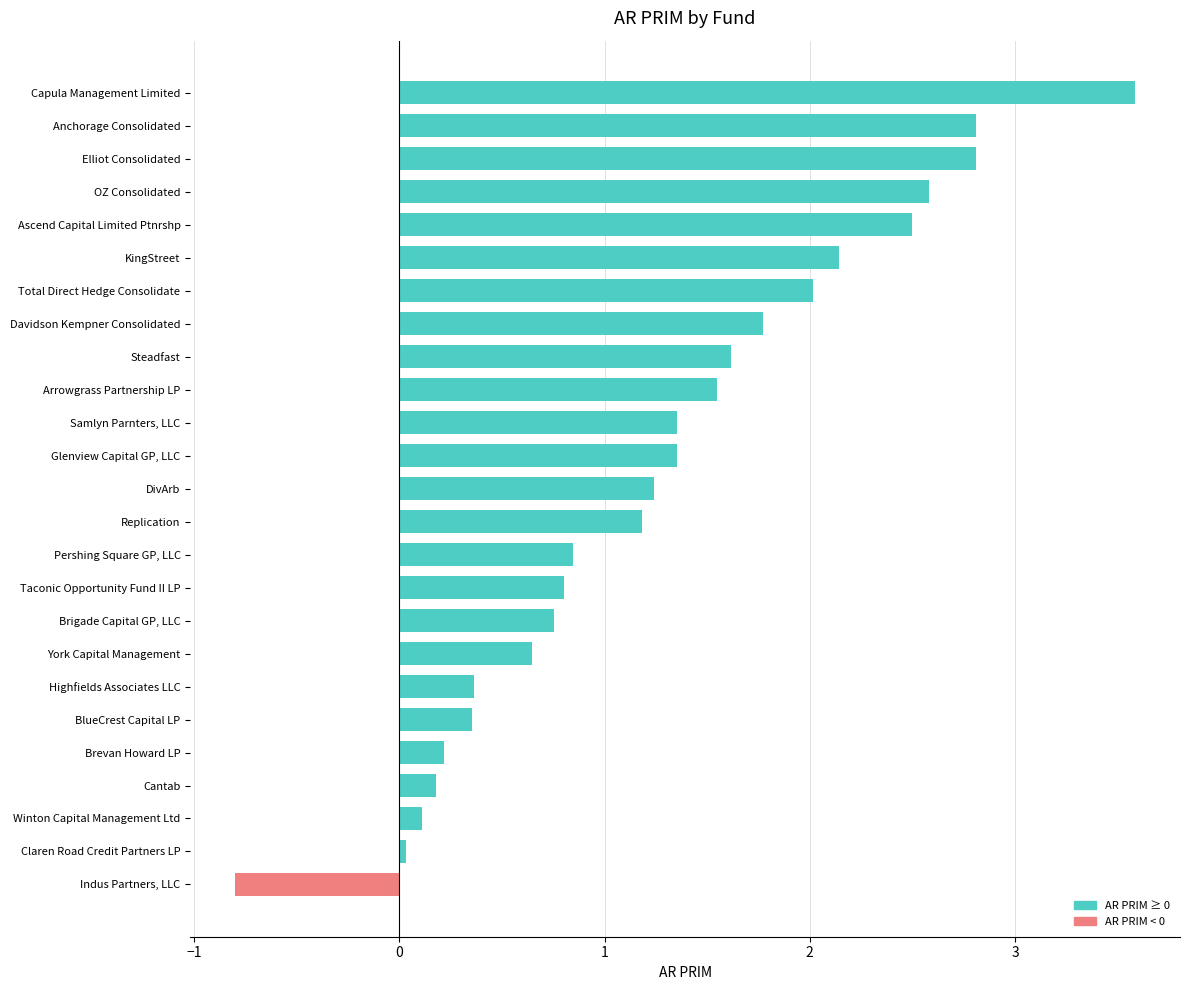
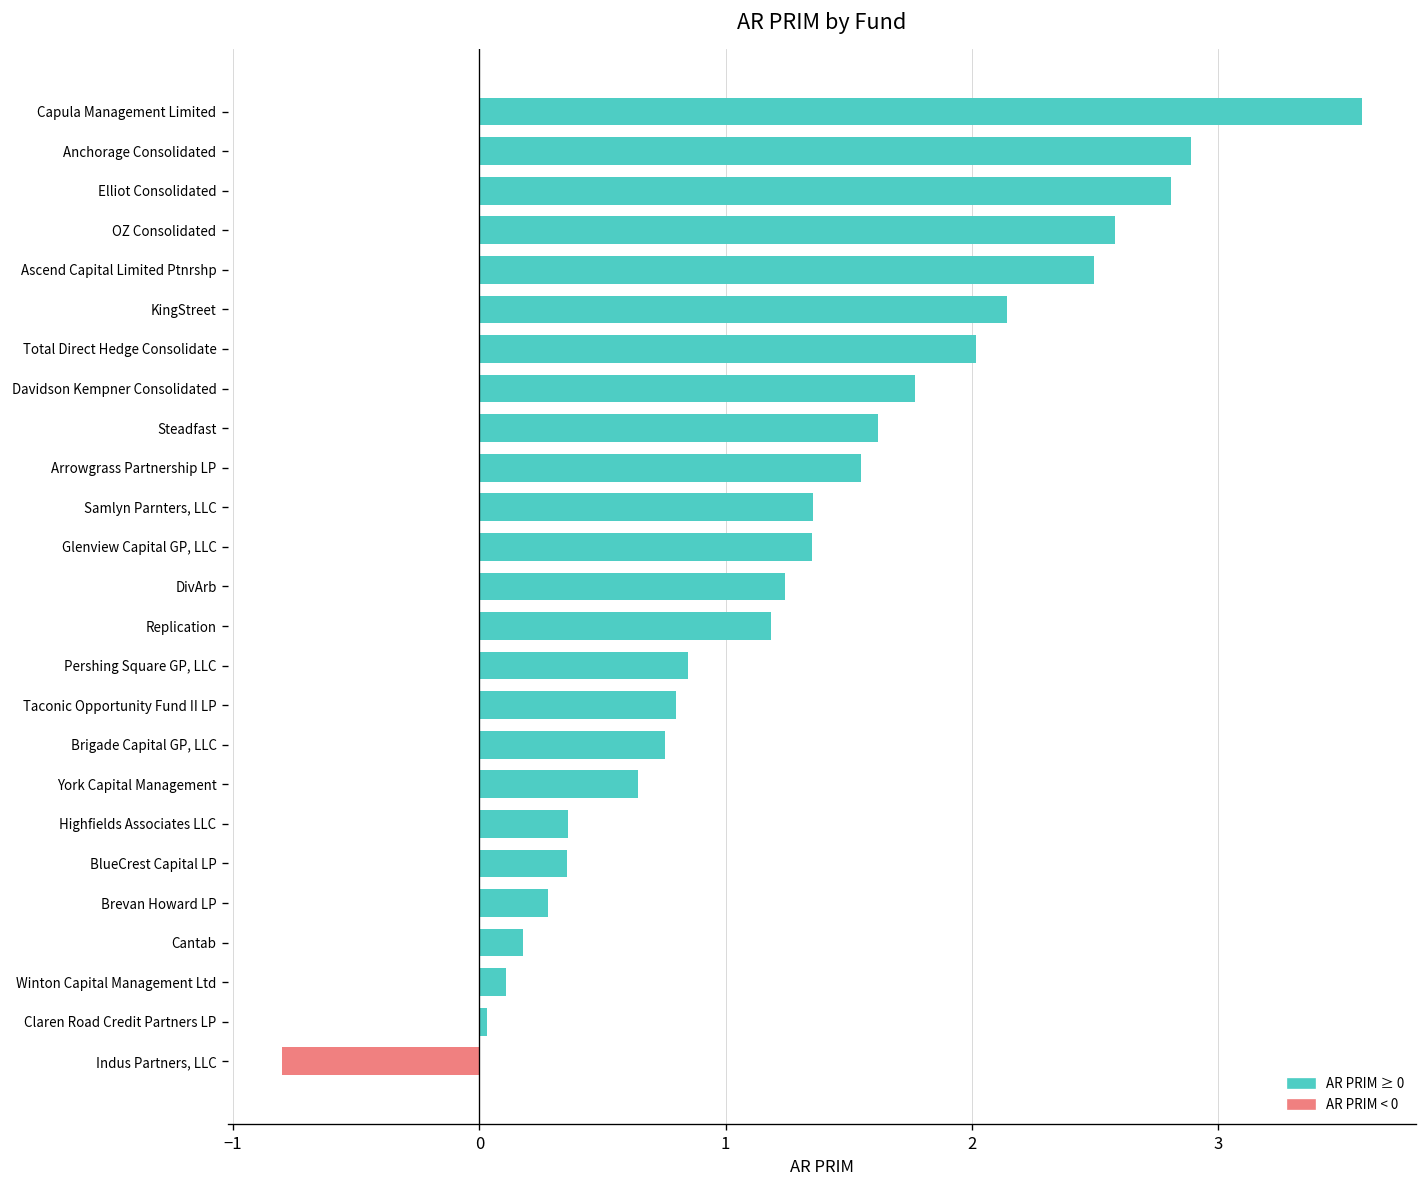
  {
    "Capula Management Limited": 3.59,
-   "Anchorage Consolidated": 2.81,
+   "Anchorage Consolidated": 2.89,
    "Elliot Consolidated": 2.81,
    "OZ Consolidated": 2.58,
    "Ascend Capital Limited Ptnrshp": 2.50,
    "KingStreet": 2.14,
    "Total Direct Hedge Consolidate": 2.02,
    "Davidson Kempner Consolidated": 1.77,
    "Steadfast": 1.62,
    "Arrowgrass Partnership LP": 1.55,
    "Samlyn Parnters, LLC": 1.35,
    "Glenview Capital GP, LLC": 1.35,
    "DivArb": 1.24,
    "Replication": 1.18,
    "Pershing Square GP, LLC": 0.85,
    "Taconic Opportunity Fund II LP": 0.80,
    "Brigade Capital GP, LLC": 0.75,
    "York Capital Management": 0.64,
    "Highfields Associates LLC": 0.36,
    "BlueCrest Capital LP": 0.35,
-   "Brevan Howard LP": 0.22,
+   "Brevan Howard LP": 0.28,
    "Cantab": 0.18,
    "Winton Capital Management Ltd": 0.11,
    "Claren Road Credit Partners LP": 0.03,
    "Indus Partners, LLC": -0.80
  }
